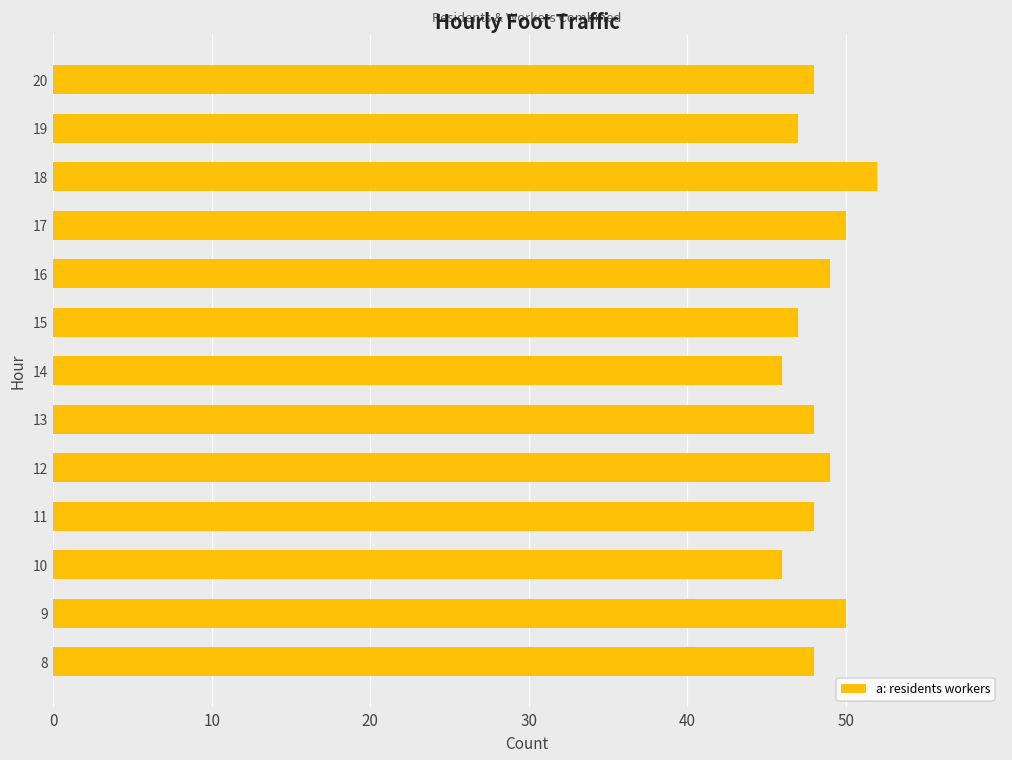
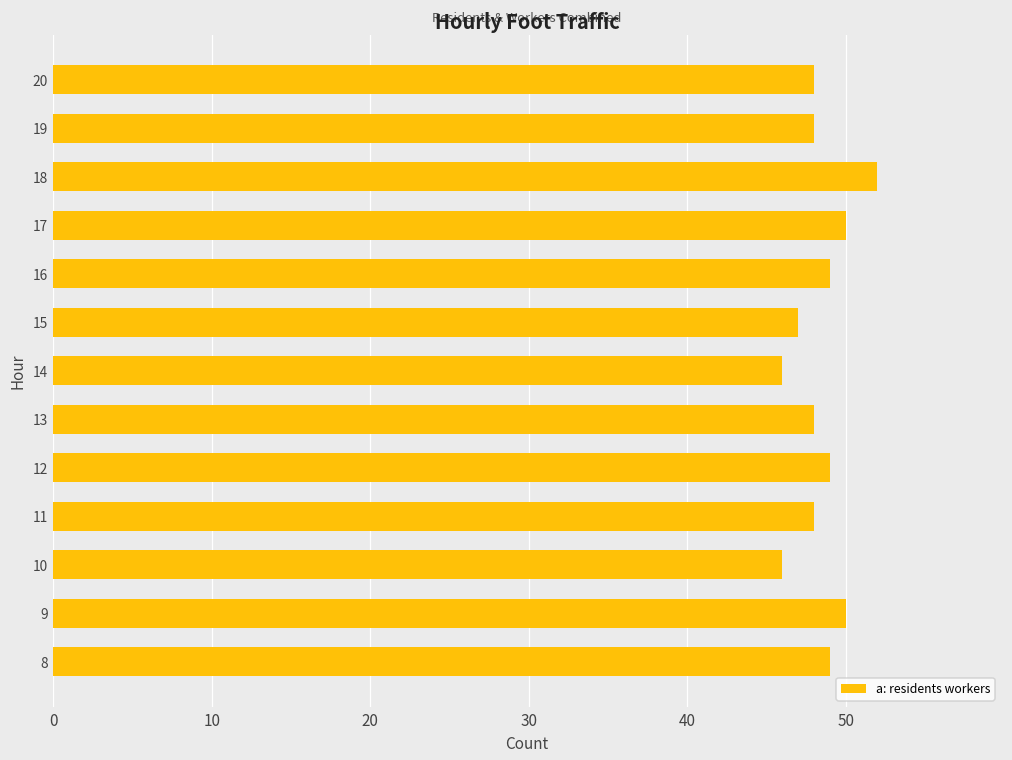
  {
    "20": 48,
-   "19": 47,
+   "19": 48,
    "18": 52,
    "17": 50,
    "16": 49,
    "15": 47,
    "14": 46,
    "13": 48,
    "12": 49,
    "11": 48,
    "10": 46,
    "9": 50,
-   "8": 48
+   "8": 49
  }
